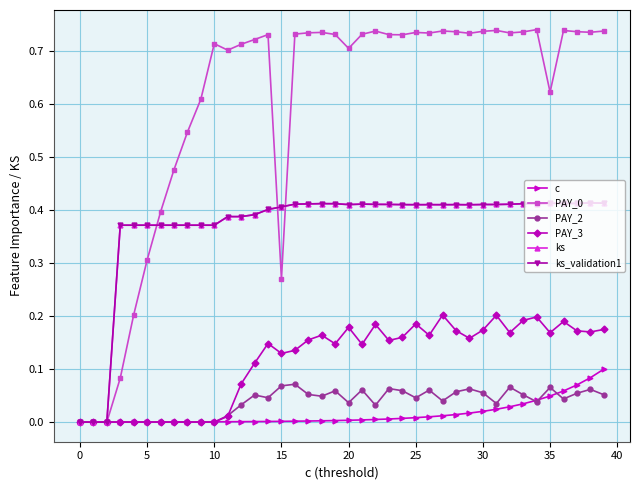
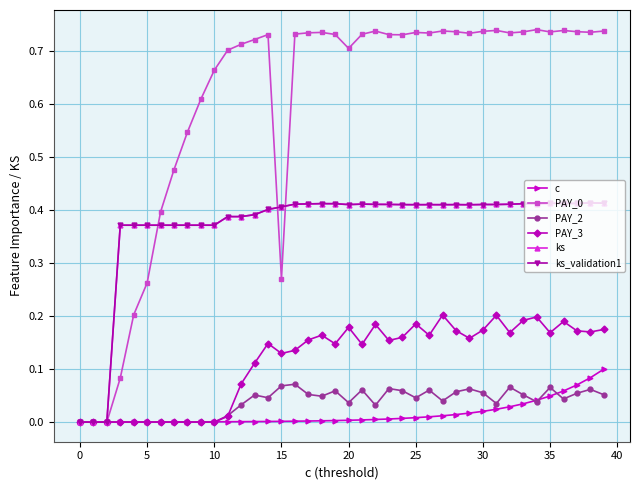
  {
    "PAY_0": {
-     "5": 0.31,
-     "10": 0.71,
+     "5": 0.26,
+     "10": 0.66,
      "15": 0.27,
      "20": 0.71,
      "25": 0.74,
      "30": 0.74,
-     "35": 0.62
+     "35": 0.74
    }
  }
